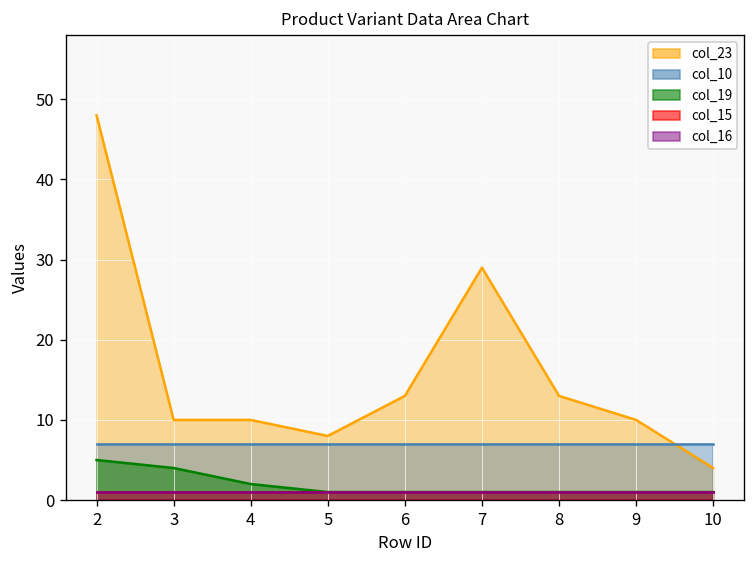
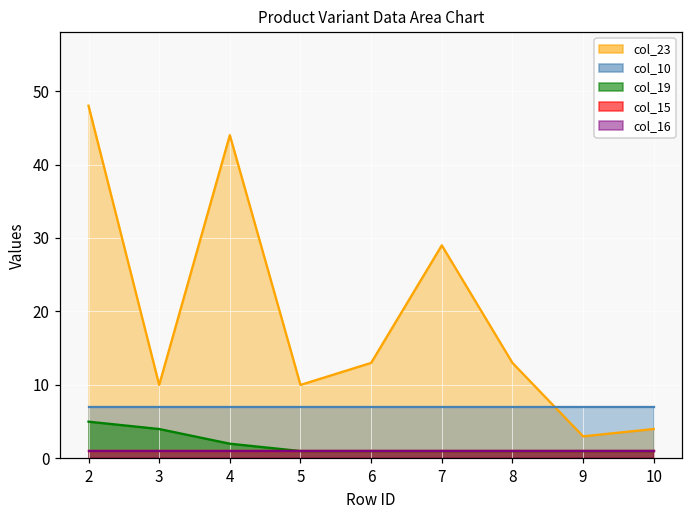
  {
    "col_23": {
      "2": 48,
      "3": 10,
-     "4": 10,
-     "5": 8,
+     "4": 44,
+     "5": 10,
      "6": 13,
      "7": 29,
      "8": 13,
-     "9": 10,
+     "9": 3,
      "10": 4
    },
    "col_10": {
      "2": 7,
      "3": 7,
      "4": 7,
      "5": 7,
      "6": 7,
      "7": 7,
      "8": 7,
      "9": 7,
      "10": 7
    },
    "col_19": {
      "2": 5,
      "3": 4,
      "4": 2
    },
    "col_16": {
      "2": 1,
      "3": 1,
      "4": 1
    }
  }
